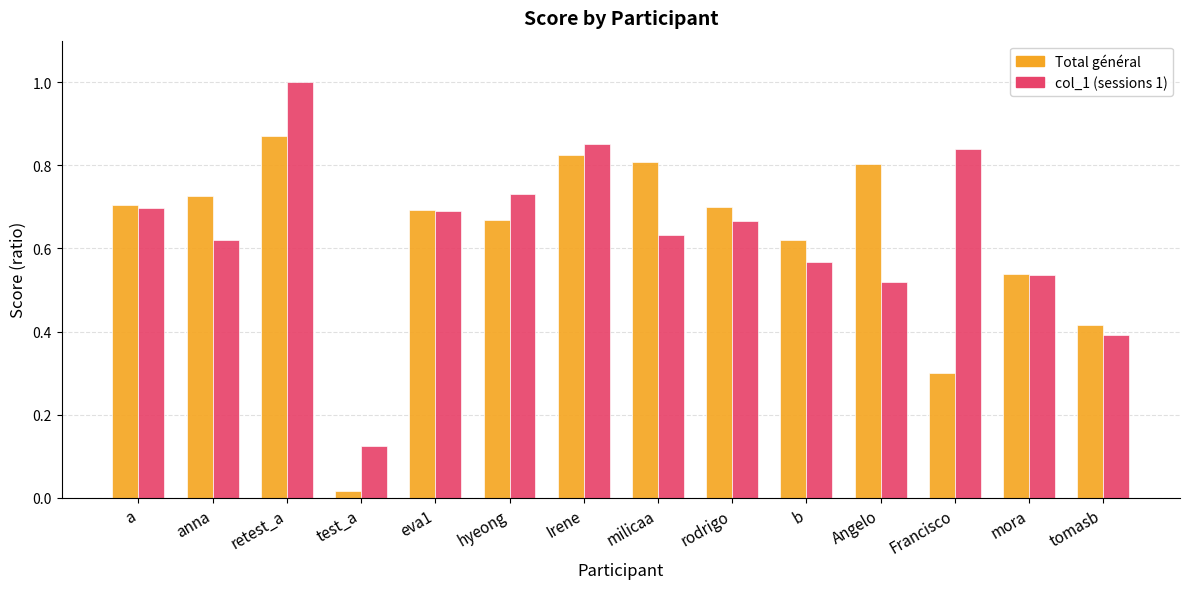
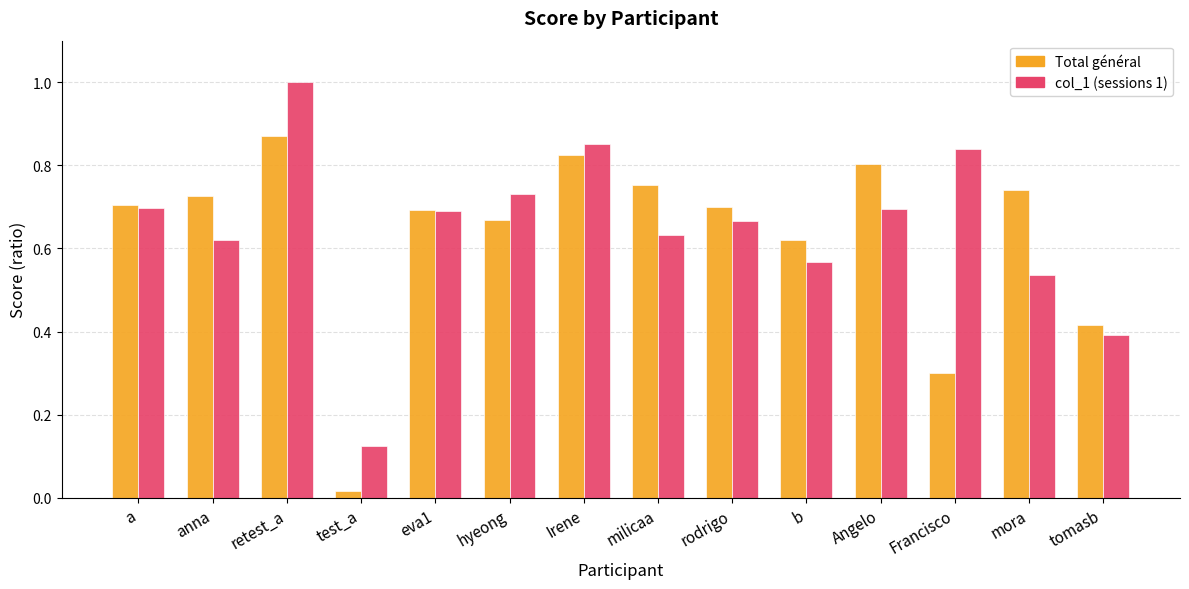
  {
    "Total général": {
      "a": 0.70,
      "anna": 0.73,
      "retest_a": 0.87,
      "test_a": 0.02,
      "eva1": 0.69,
      "hyeong": 0.67,
      "Irene": 0.83,
-     "milicaa": 0.81,
+     "milicaa": 0.75,
      "rodrigo": 0.70,
      "b": 0.62,
      "Angelo": 0.80,
      "Francisco": 0.30,
-     "mora": 0.54,
+     "mora": 0.74,
      "tomasb": 0.42
    },
    "col_1 (sessions 1)": {
      "a": 0.70,
      "anna": 0.62,
      "retest_a": 1.00,
      "test_a": 0.13,
      "eva1": 0.69,
      "hyeong": 0.73,
      "Irene": 0.85,
      "milicaa": 0.63,
      "rodrigo": 0.67,
      "b": 0.57,
-     "Angelo": 0.52,
+     "Angelo": 0.70,
      "Francisco": 0.84,
      "mora": 0.54,
      "tomasb": 0.39
    }
  }
